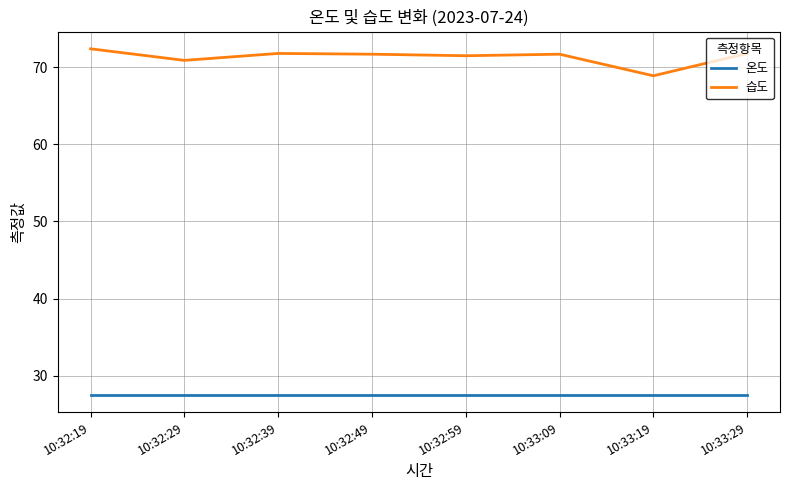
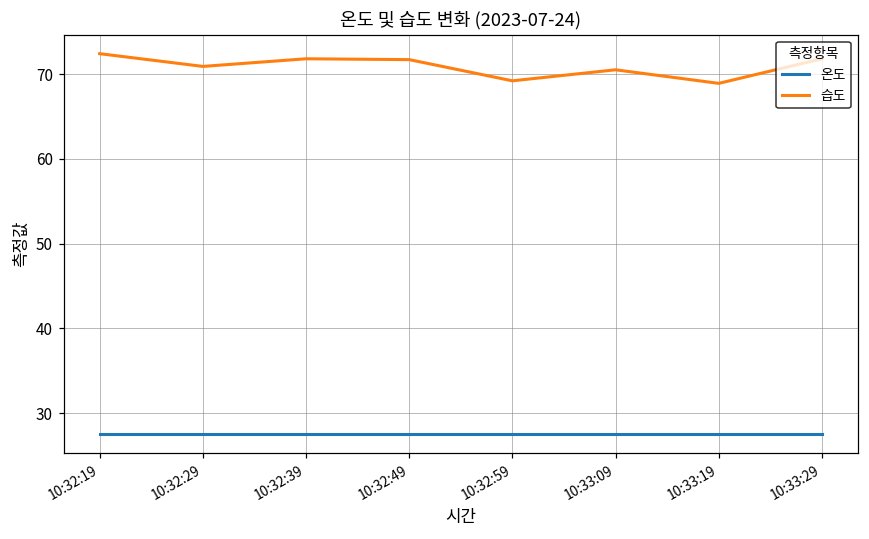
  {
    "온도": {
      "10:32:19": 28,
      "10:32:29": 28,
      "10:32:39": 28,
      "10:32:49": 28,
      "10:32:59": 28,
      "10:33:09": 28,
      "10:33:19": 28,
      "10:33:29": 28
    },
    "습도": {
      "10:32:19": 72,
      "10:32:29": 71,
      "10:32:39": 72,
      "10:32:49": 72,
-     "10:32:59": 72,
-     "10:33:09": 72,
+     "10:32:59": 69,
+     "10:33:09": 71,
      "10:33:19": 69
    }
  }
